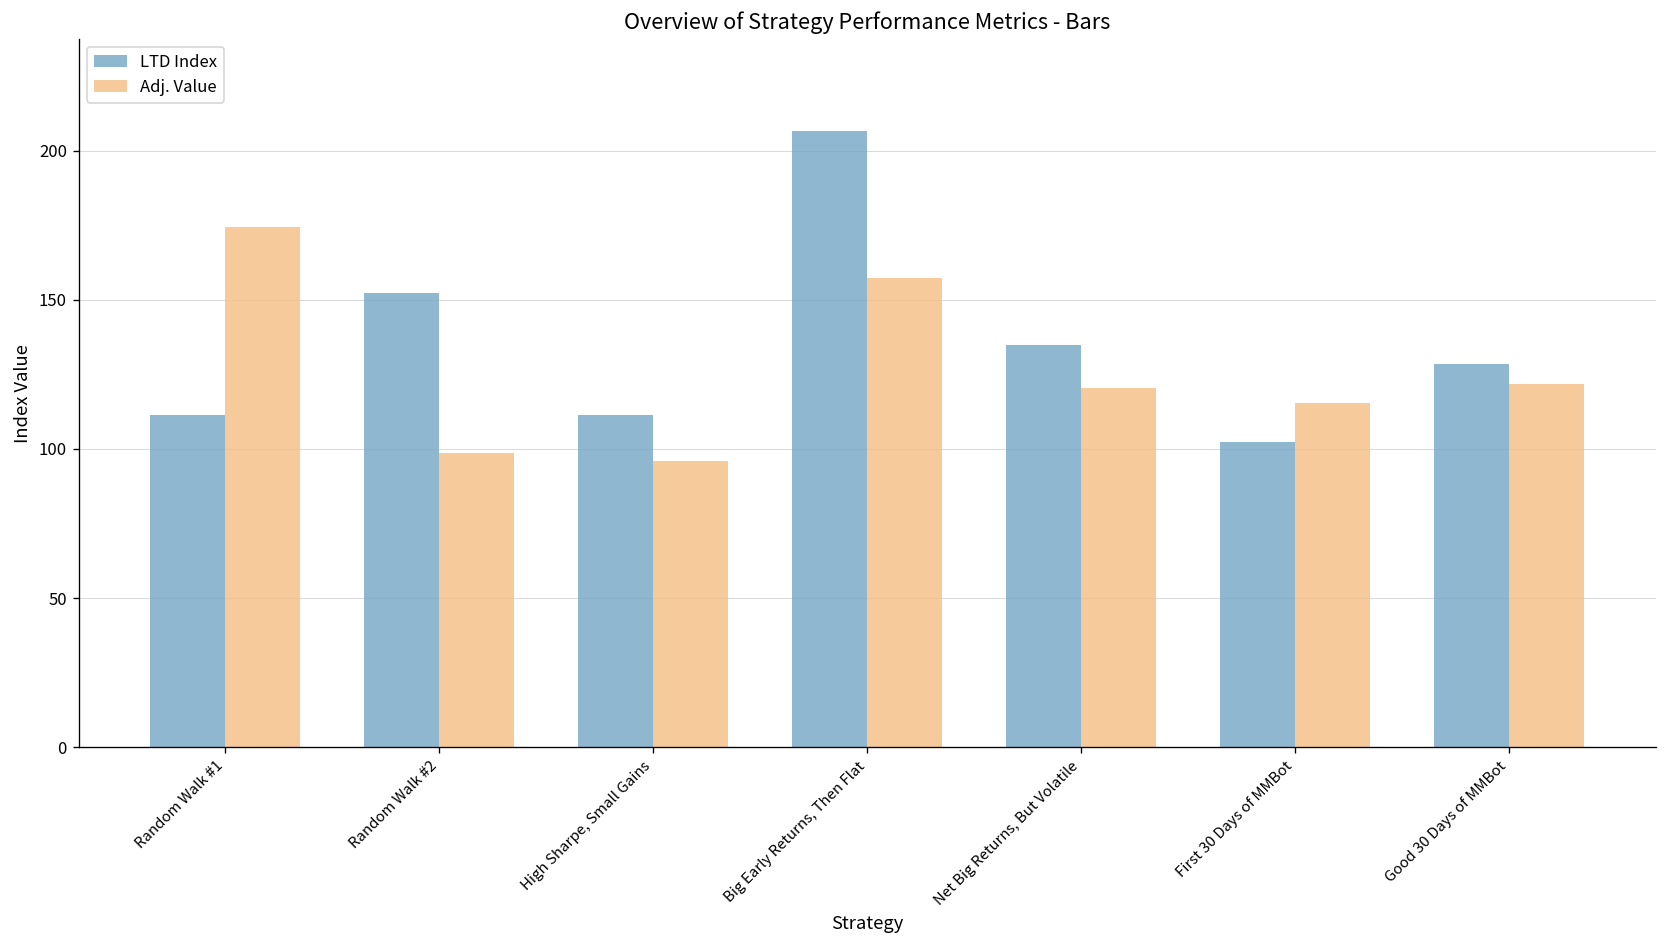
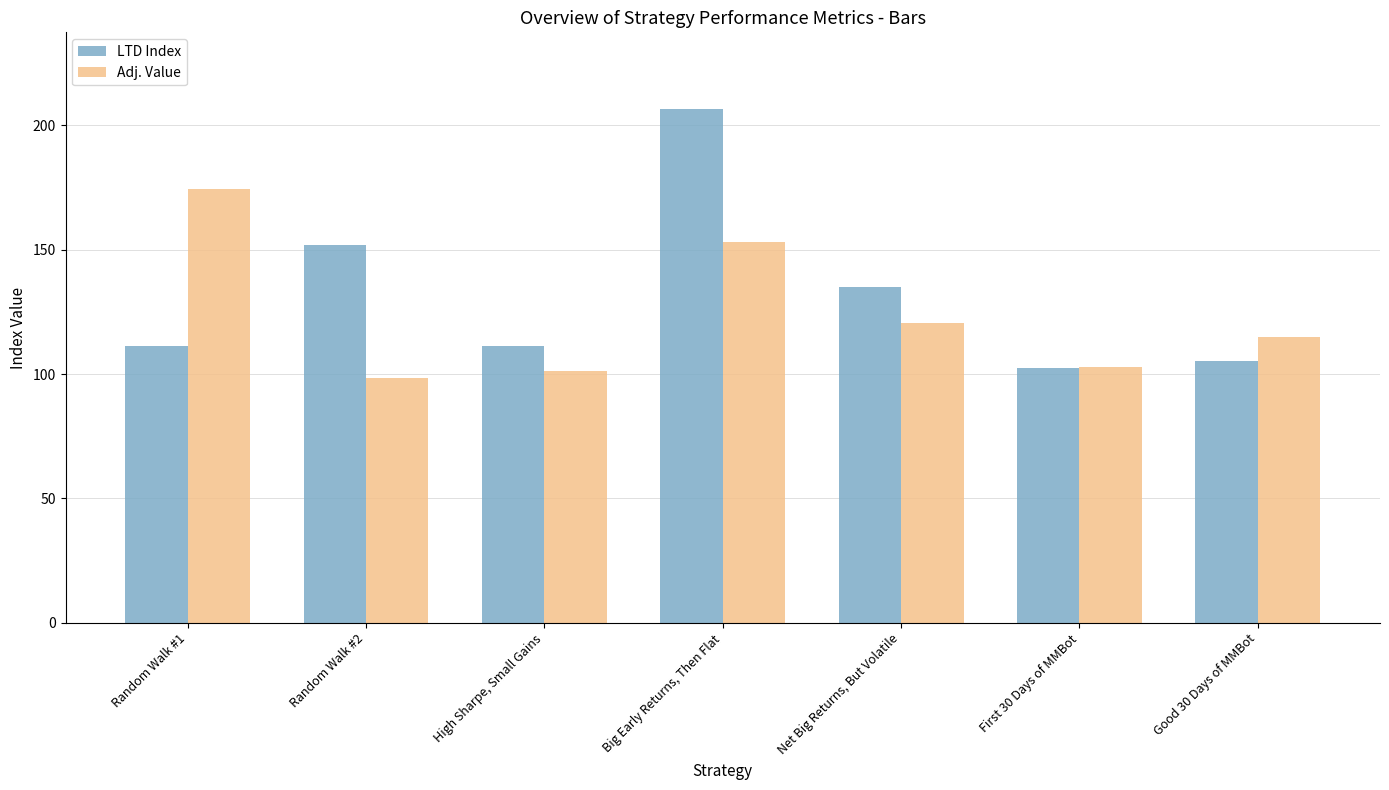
  {
    "LTD Index": {
      "Random Walk #1": 111,
      "Random Walk #2": 152,
      "High Sharpe, Small Gains": 111,
      "Big Early Returns, Then Flat": 206,
      "Net Big Returns, But Volatile": 135,
      "First 30 Days of MMBot": 102,
-     "Good 30 Days of MMBot": 128
+     "Good 30 Days of MMBot": 105
    },
    "Adj. Value": {
      "Random Walk #1": 174,
      "Random Walk #2": 99,
-     "High Sharpe, Small Gains": 96,
-     "Big Early Returns, Then Flat": 157,
+     "High Sharpe, Small Gains": 101,
+     "Big Early Returns, Then Flat": 153,
      "Net Big Returns, But Volatile": 121,
-     "First 30 Days of MMBot": 116,
-     "Good 30 Days of MMBot": 122
+     "First 30 Days of MMBot": 103,
+     "Good 30 Days of MMBot": 115
    }
  }
